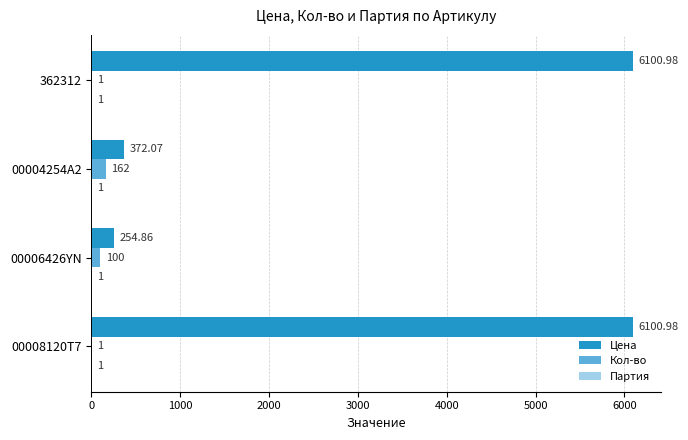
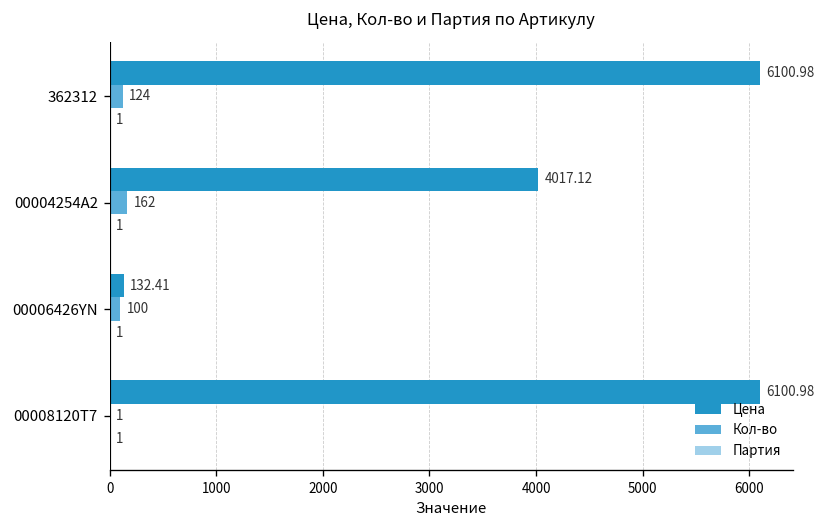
  {
    "Цена": {
      "362312": 6100.98,
-     "00004254A2": 372.07,
-     "00006426YN": 254.86,
+     "00004254A2": 4017.12,
+     "00006426YN": 132.41,
      "00008120T7": 6100.98
    },
    "Кол-во": {
-     "362312": 1,
+     "362312": 124,
      "00004254A2": 162,
      "00006426YN": 100,
      "00008120T7": 1
    },
    "Партия": {
      "362312": 1,
      "00004254A2": 1,
      "00006426YN": 1,
      "00008120T7": 1
    }
  }
